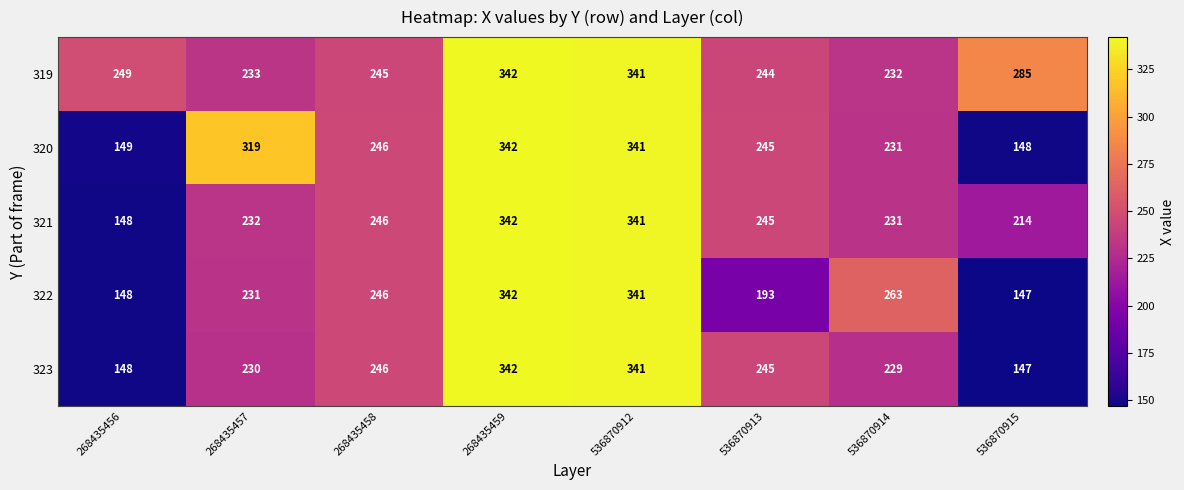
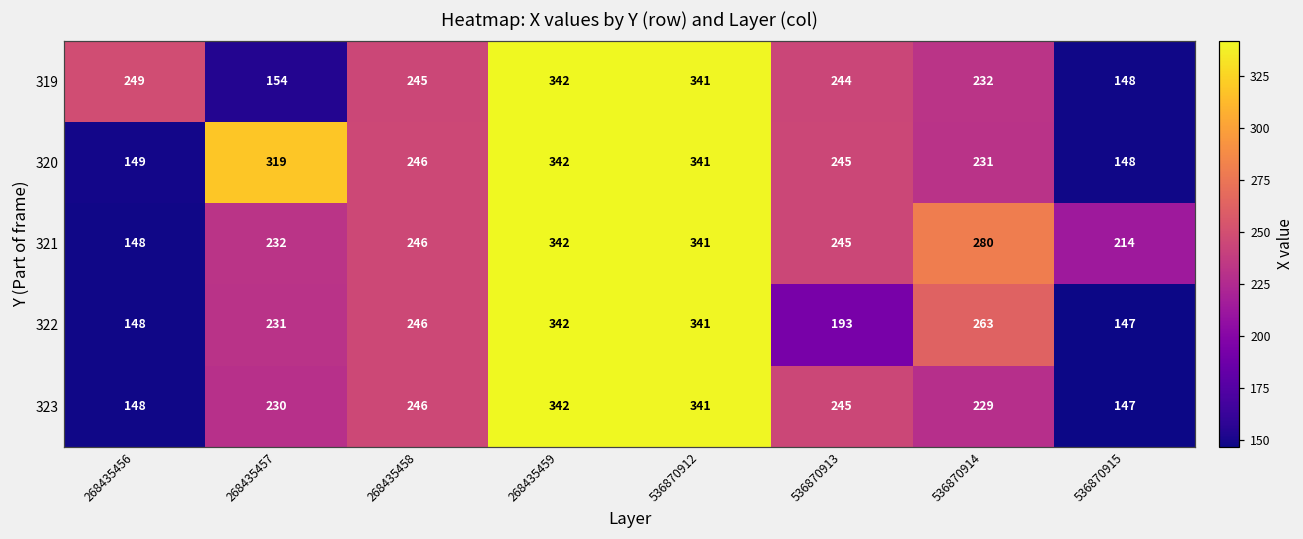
  {
    "319": {
      "268435456": 249,
-     "268435457": 233,
+     "268435457": 154,
      "268435458": 245,
      "268435459": 342,
      "536870912": 341,
      "536870913": 244,
      "536870914": 232,
-     "536870915": 285
+     "536870915": 148
    },
    "320": {
      "268435456": 149,
      "268435457": 319,
      "268435458": 246,
      "268435459": 342,
      "536870912": 341,
      "536870913": 245,
      "536870914": 231,
      "536870915": 148
    },
    "321": {
      "268435456": 148,
      "268435457": 232,
      "268435458": 246,
      "268435459": 342,
      "536870912": 341,
      "536870913": 245,
-     "536870914": 231,
+     "536870914": 280,
      "536870915": 214
    },
    "322": {
      "268435456": 148,
      "268435457": 231,
      "268435458": 246,
      "268435459": 342,
      "536870912": 341,
      "536870913": 193,
      "536870914": 263,
      "536870915": 147
    },
    "323": {
      "268435456": 148,
      "268435457": 230,
      "268435458": 246,
      "268435459": 342,
      "536870912": 341,
      "536870913": 245,
      "536870914": 229,
      "536870915": 147
    }
  }
